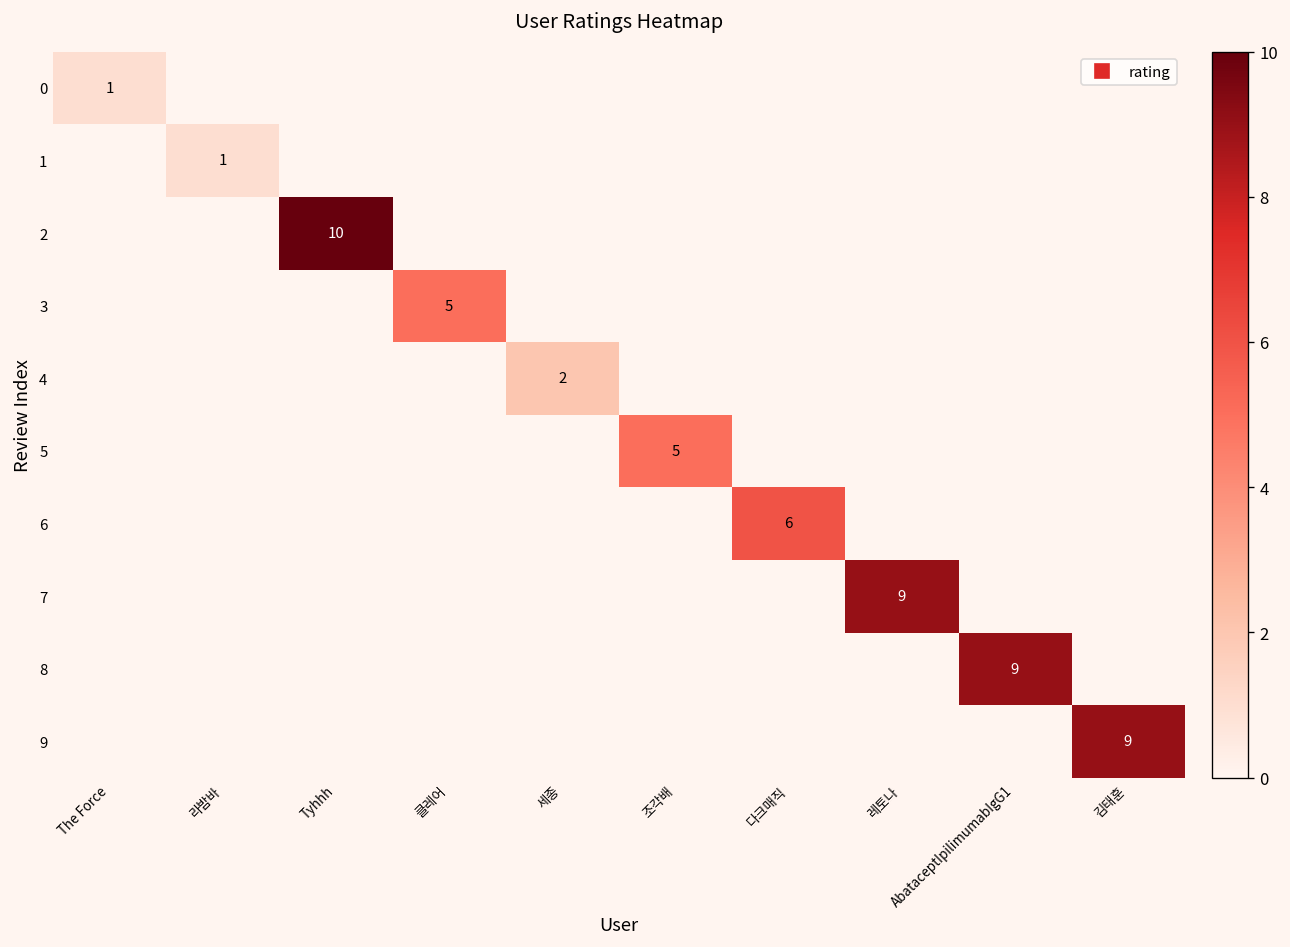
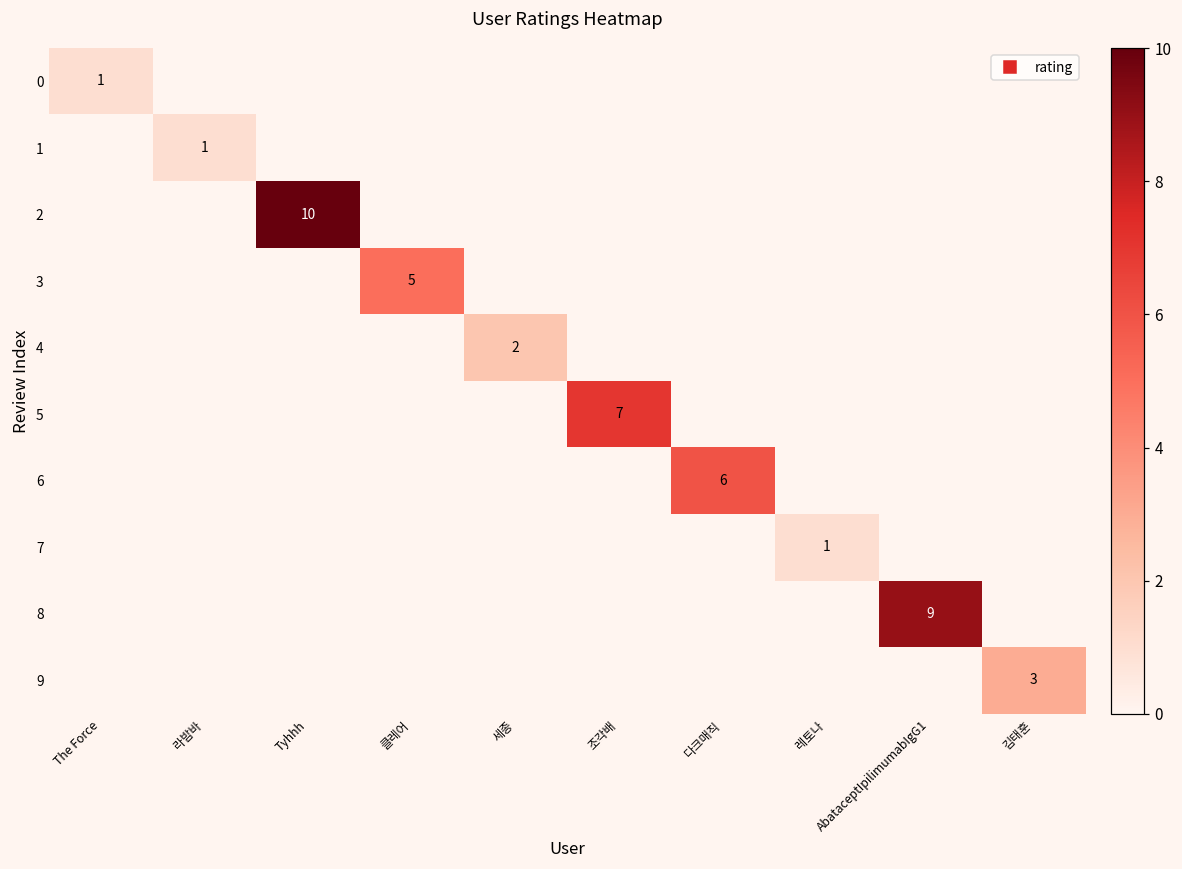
  {
    "0": {
      "The Force": 1
    },
    "1": {
      "라밤바": 1
    },
    "2": {
      "Tyhhh": 10
    },
    "3": {
      "클레어": 5
    },
    "4": {
      "세종": 2
    },
    "5": {
-     "조각배": 5
+     "조각배": 7
    },
    "6": {
      "다크매직": 6
    },
    "7": {
-     "레토나": 9
+     "레토나": 1
    },
    "8": {
      "AbataceptIpilimumabIgG1": 9
    },
    "9": {
-     "김태훈": 9
+     "김태훈": 3
    }
  }
